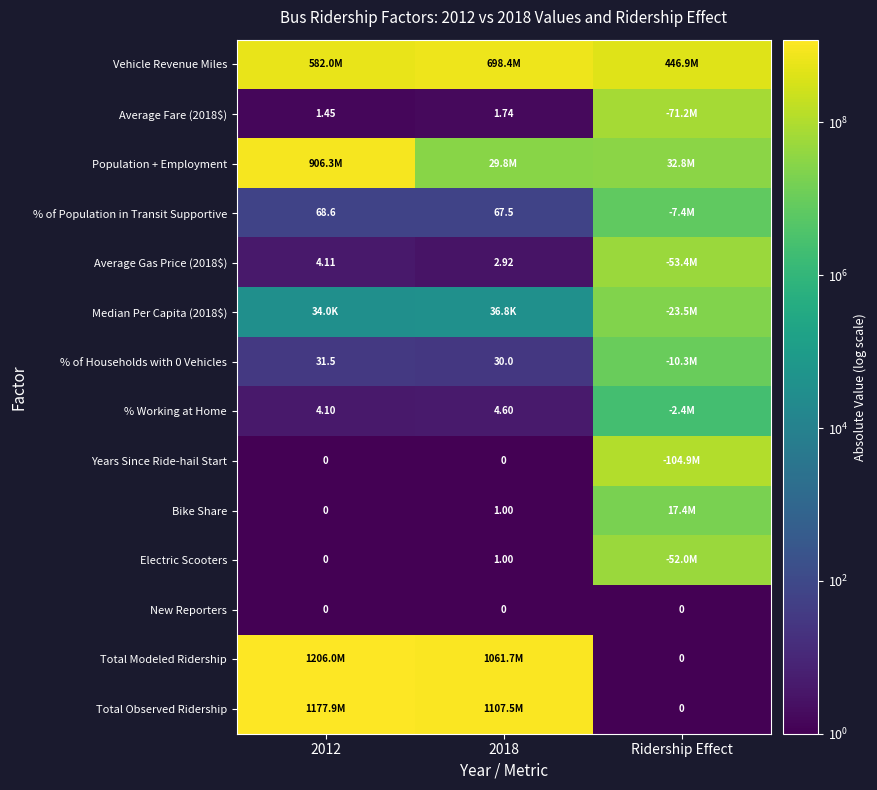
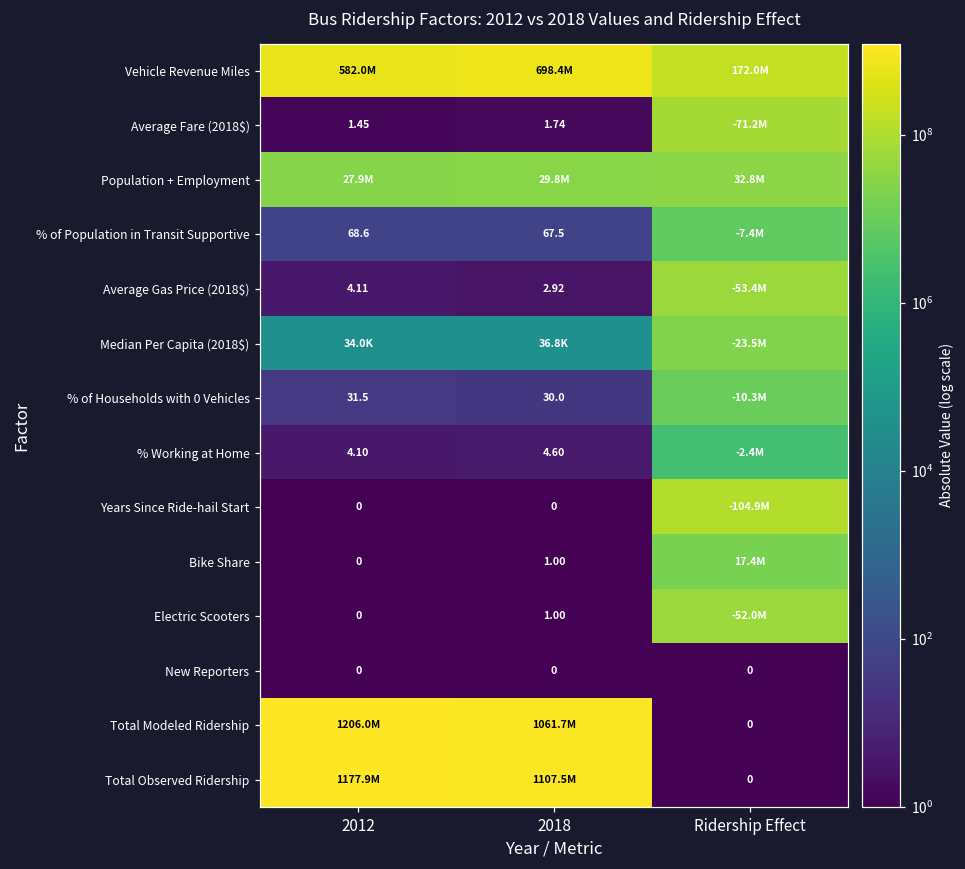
  {
    "Vehicle Revenue Miles": {
      "2012": "582.0M",
      "2018": "698.4M",
-     "Ridership Effect": "446.9M"
+     "Ridership Effect": "172.0M"
    },
    "Average Fare (2018$)": {
      "2012": "1.45",
      "2018": "1.74",
      "Ridership Effect": "-71.2M"
    },
    "Population + Employment": {
-     "2012": "906.3M",
+     "2012": "27.9M",
      "2018": "29.8M",
      "Ridership Effect": "32.8M"
    },
    "% of Population in Transit Supportive": {
      "2012": "68.6",
      "2018": "67.5",
      "Ridership Effect": "-7.4M"
    },
    "Average Gas Price (2018$)": {
      "2012": "4.11",
      "2018": "2.92",
      "Ridership Effect": "-53.4M"
    },
    "Median Per Capita (2018$)": {
      "2012": "34.0K",
      "2018": "36.8K",
      "Ridership Effect": "-23.5M"
    },
    "% of Households with 0 Vehicles": {
      "2012": "31.5",
      "2018": "30.0",
      "Ridership Effect": "-10.3M"
    },
    "% Working at Home": {
      "2012": "4.10",
      "2018": "4.60",
      "Ridership Effect": "-2.4M"
    },
    "Years Since Ride-hail Start": {
      "2012": "0",
      "2018": "0",
      "Ridership Effect": "-104.9M"
    },
    "Bike Share": {
      "2012": "0",
      "2018": "1.00",
      "Ridership Effect": "17.4M"
    },
    "Electric Scooters": {
      "2012": "0",
      "2018": "1.00",
      "Ridership Effect": "-52.0M"
    },
    "New Reporters": {
      "2012": "0",
      "2018": "0",
      "Ridership Effect": "0"
    },
    "Total Modeled Ridership": {
      "2012": "1206.0M",
      "2018": "1061.7M",
      "Ridership Effect": "0"
    },
    "Total Observed Ridership": {
      "2012": "1177.9M",
      "2018": "1107.5M",
      "Ridership Effect": "0"
    }
  }
